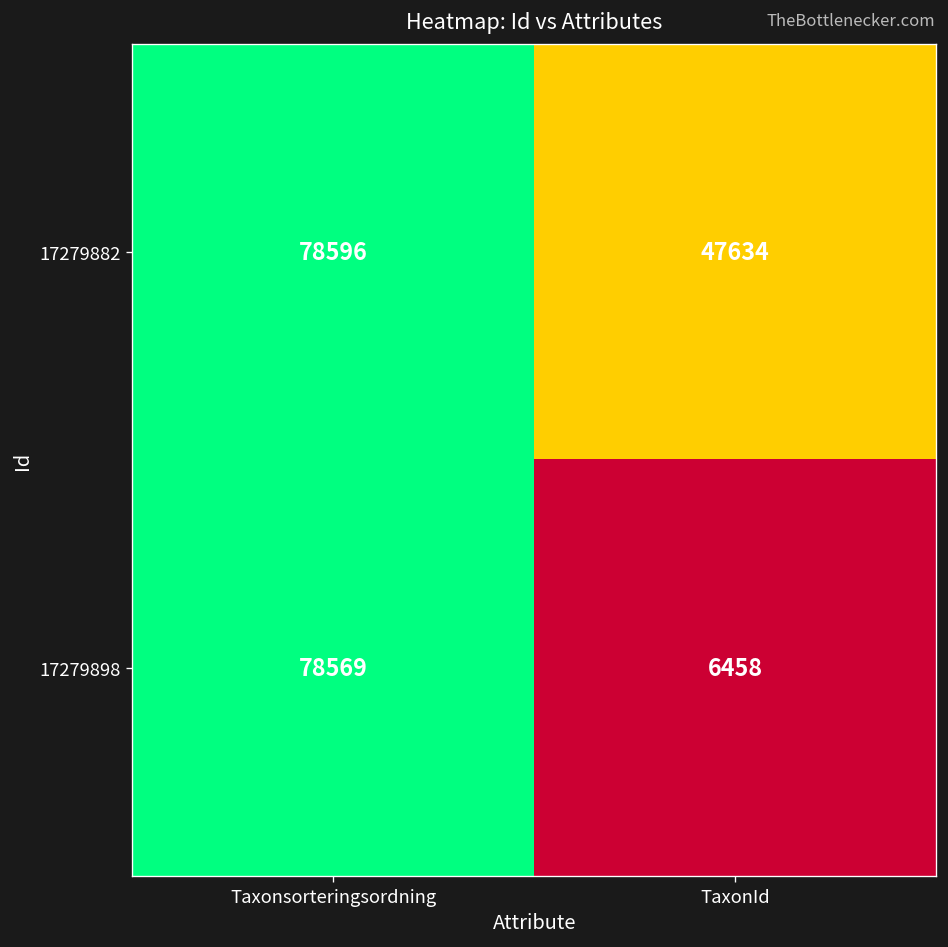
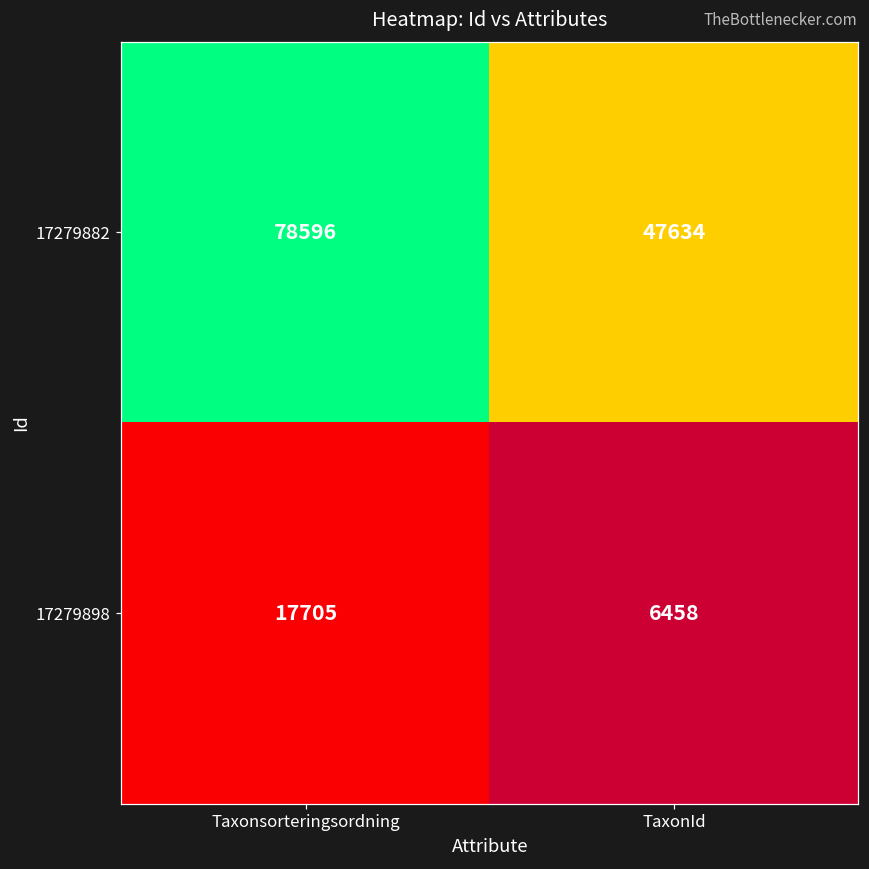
  {
    "17279882": {
      "Taxonsorteringsordning": 78596,
      "TaxonId": 47634
    },
    "17279898": {
-     "Taxonsorteringsordning": 78569,
+     "Taxonsorteringsordning": 17705,
      "TaxonId": 6458
    }
  }
